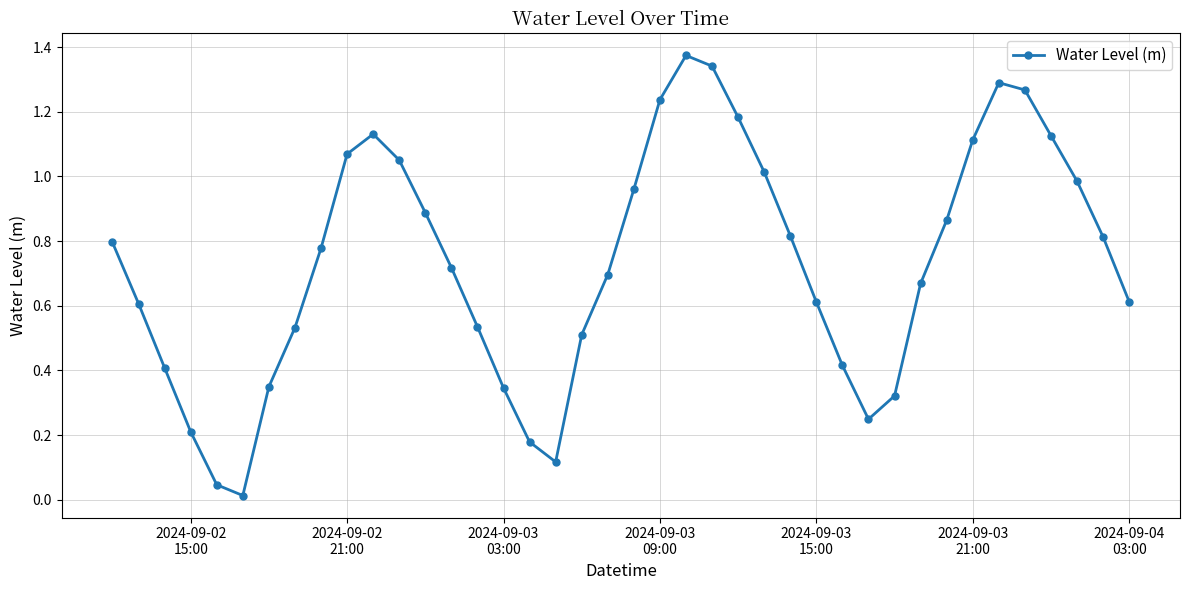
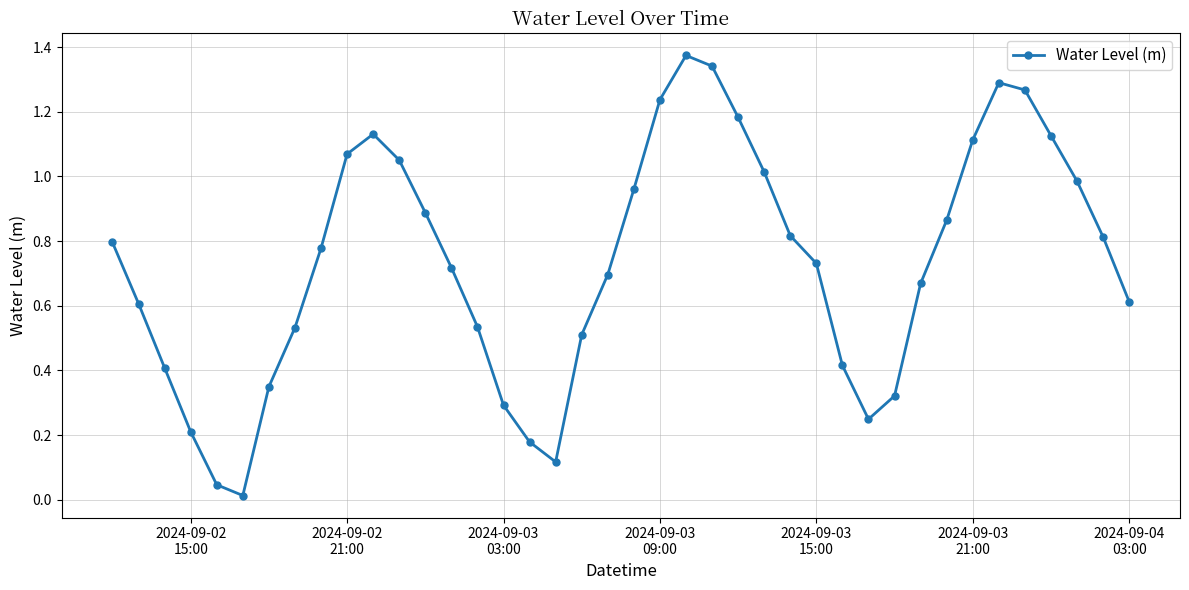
  {
    "2024-09-02 15:00": 0.21,
    "2024-09-02 21:00": 1.07,
-   "2024-09-03 03:00": 0.35,
+   "2024-09-03 03:00": 0.29,
    "2024-09-03 09:00": 1.24,
-   "2024-09-03 15:00": 0.61,
+   "2024-09-03 15:00": 0.73,
    "2024-09-03 21:00": 1.11,
    "2024-09-04 03:00": 0.61
  }
